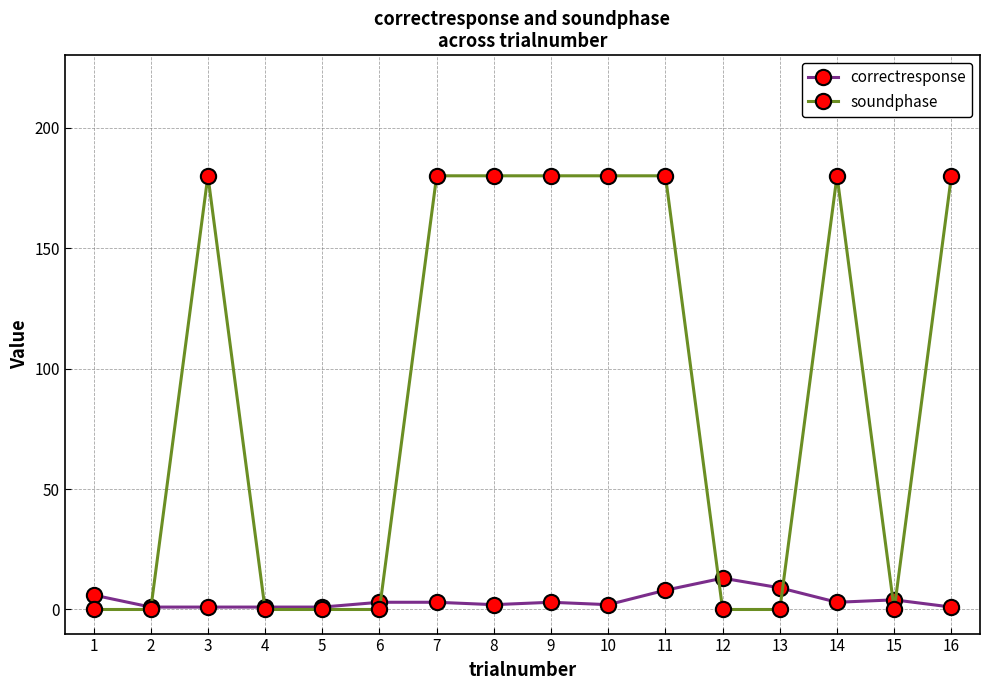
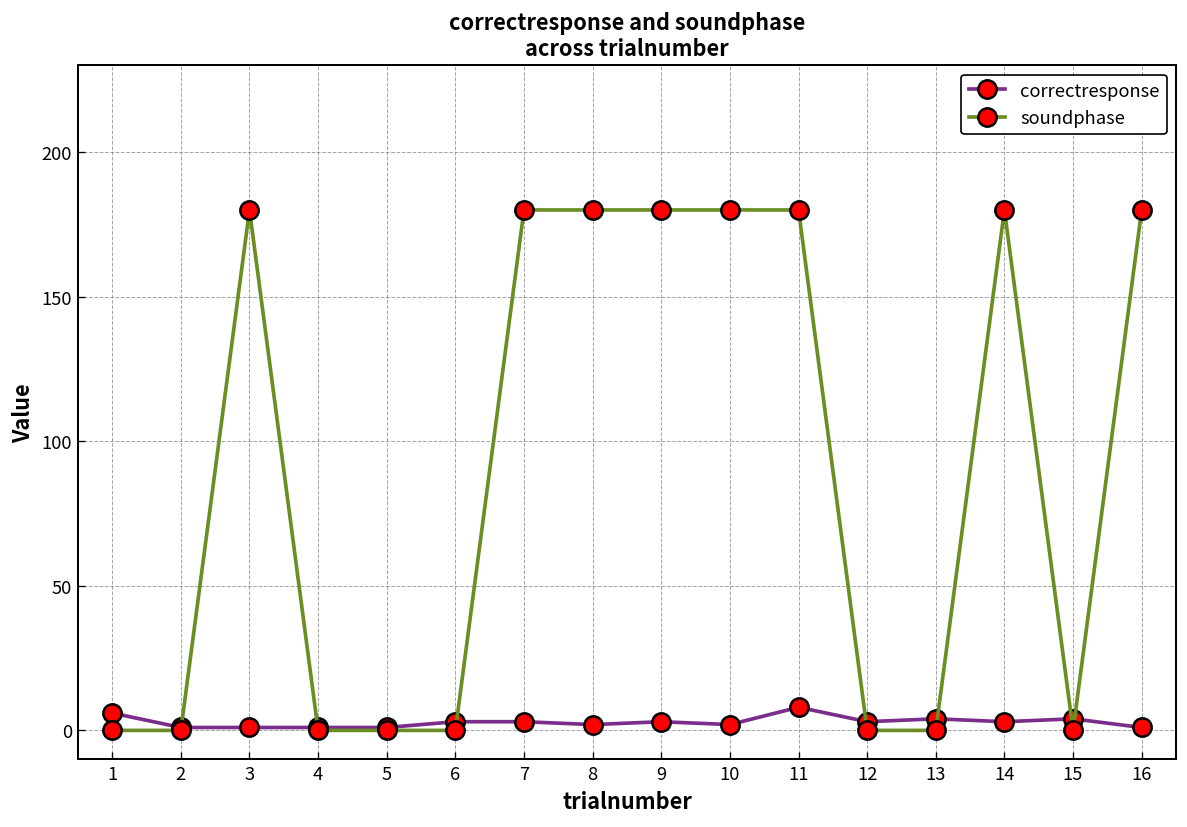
  {
    "correctresponse": {
      "1": 6,
      "3": 1,
      "6": 3,
      "7": 3,
      "8": 2,
      "9": 3,
      "10": 2,
      "11": 8,
-     "12": 13,
-     "13": 9,
+     "12": 3,
+     "13": 4,
      "14": 3,
      "15": 4,
      "16": 1
    },
    "soundphase": {
      "1": 0,
      "3": 180,
      "6": 0,
      "7": 180,
      "8": 180,
      "9": 180,
      "10": 180,
      "11": 180,
      "12": 0,
      "13": 0,
      "14": 180,
      "15": 0,
      "16": 180
    }
  }
